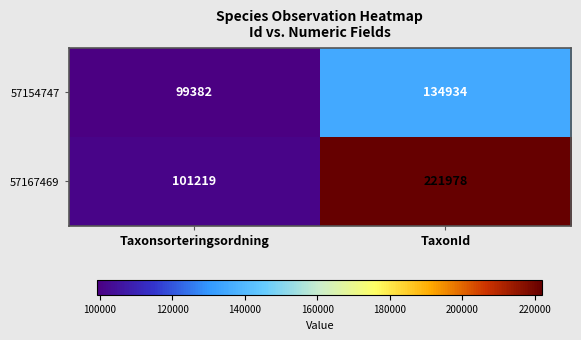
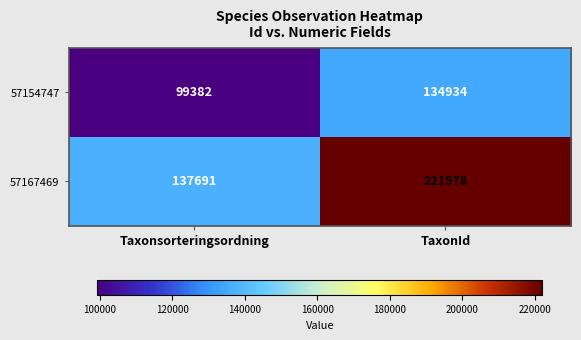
  {
    "57154747": {
      "Taxonsorteringsordning": 99382,
      "TaxonId": 134934
    },
    "57167469": {
-     "Taxonsorteringsordning": 101219,
+     "Taxonsorteringsordning": 137691,
      "TaxonId": 221978
    }
  }
